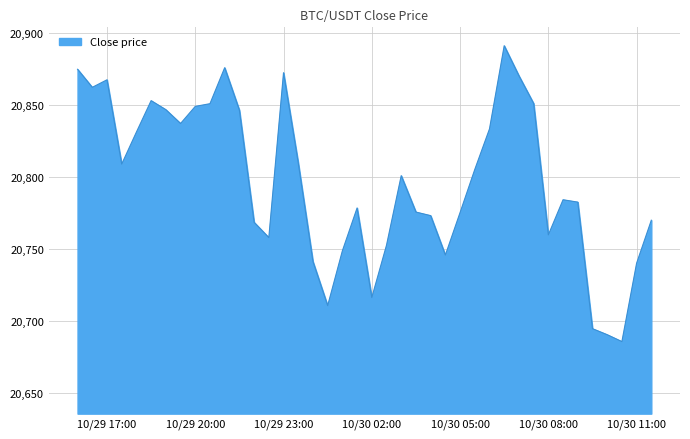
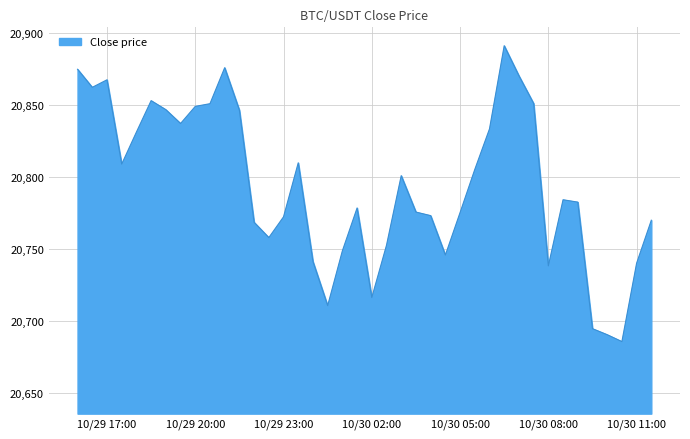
  {
    "10/29 17:00": "20,867",
    "10/29 20:00": "20,849",
-   "10/29 23:00": "20,872",
+   "10/29 23:00": "20,772",
    "10/30 02:00": "20,716",
    "10/30 05:00": "20,775",
-   "10/30 08:00": "20,760",
+   "10/30 08:00": "20,738",
    "10/30 11:00": "20,740"
  }
